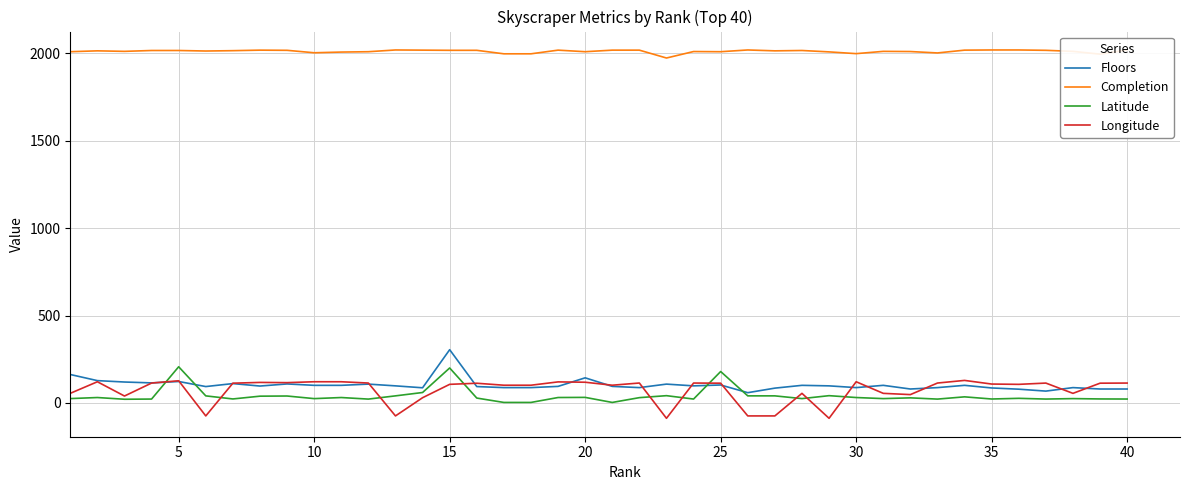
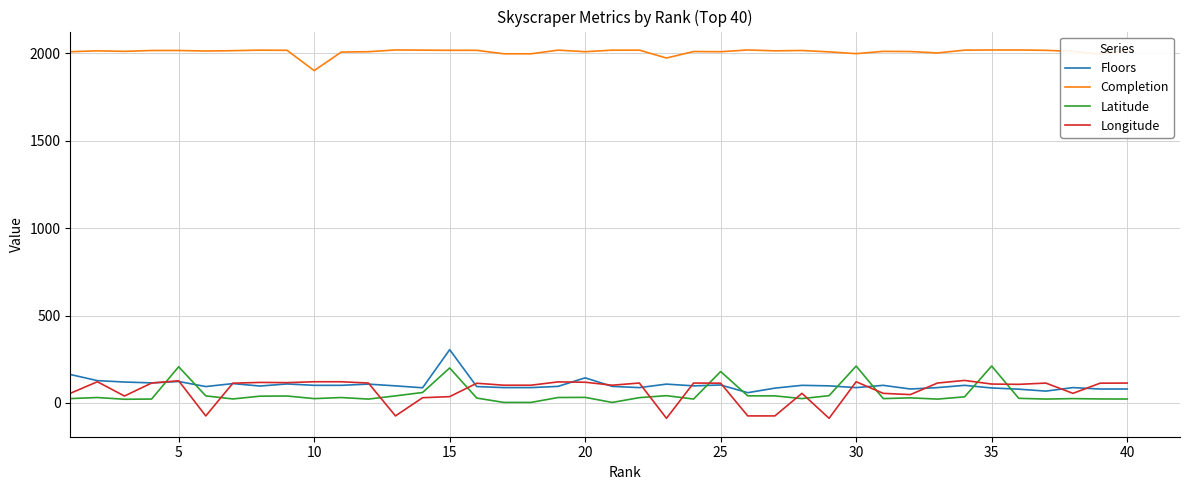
  {
    "Floors": {
      "10": 100,
      "15": 310,
      "20": 140,
      "30": 90,
      "35": 90,
      "40": 80
    },
    "Completion": {
      "5": 2020,
-     "10": 2000,
+     "10": 1900,
      "15": 2020,
      "20": 2010,
      "25": 2010,
      "30": 2000,
      "35": 2020
    },
    "Latitude": {
      "5": 210,
      "10": 30,
      "15": 200,
      "20": 30,
      "25": 180,
-     "30": 30,
-     "35": 20,
+     "30": 210,
+     "35": 210,
      "40": 20
    },
    "Longitude": {
      "10": 120,
-     "15": 110,
+     "15": 40,
      "20": 120,
      "30": 120,
      "35": 110,
      "40": 110
    }
  }
